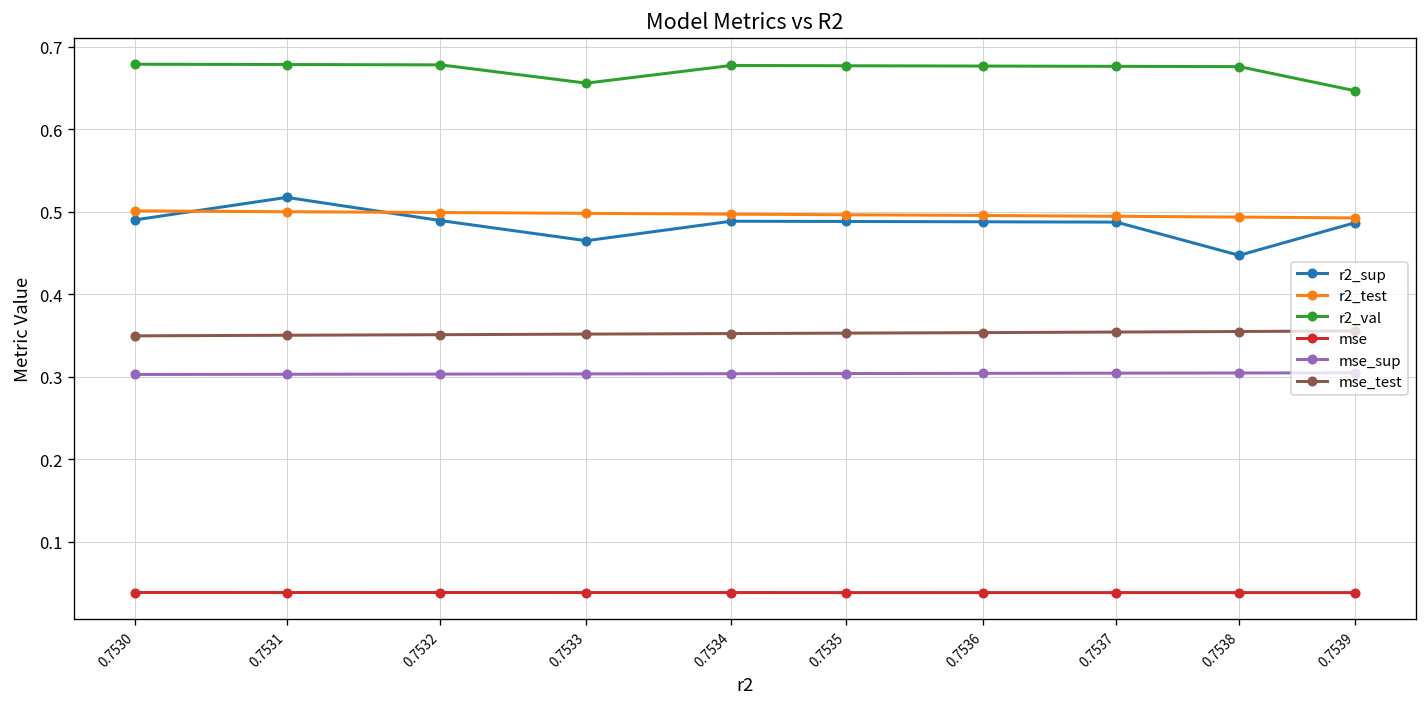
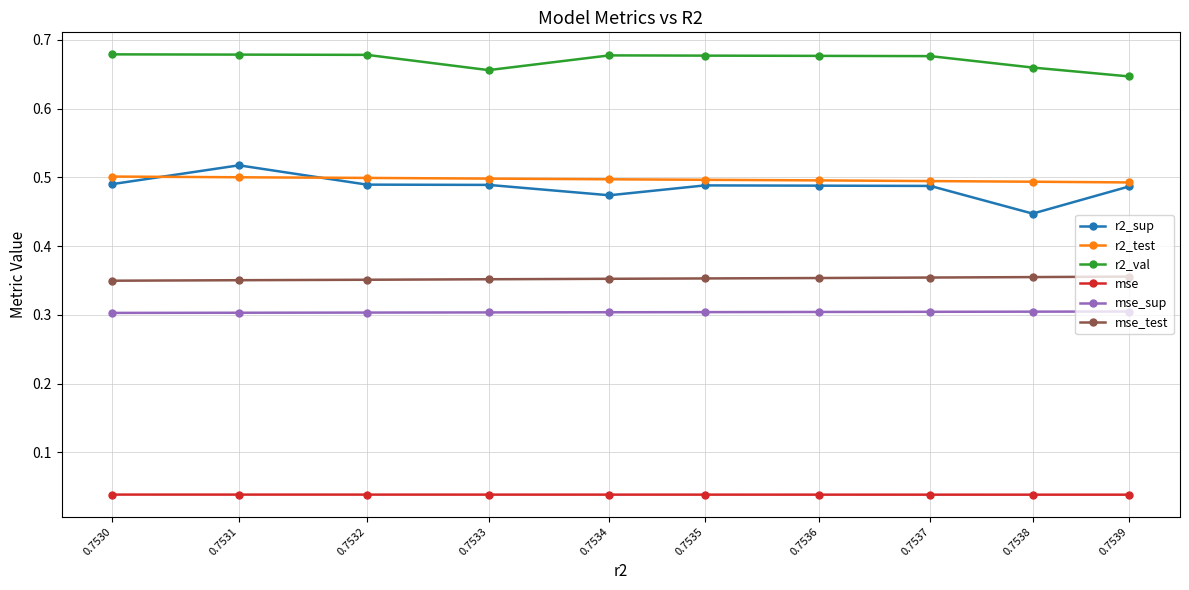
  {
    "r2_sup": {
      "0.7530": 0.49,
      "0.7531": 0.52,
      "0.7532": 0.49,
-     "0.7533": 0.46,
-     "0.7534": 0.49,
+     "0.7533": 0.49,
+     "0.7534": 0.47,
      "0.7535": 0.49,
      "0.7536": 0.49,
      "0.7537": 0.49,
      "0.7538": 0.45,
      "0.7539": 0.49
    },
    "r2_test": {
      "0.7530": 0.50,
      "0.7531": 0.50,
      "0.7532": 0.50,
      "0.7533": 0.50,
      "0.7534": 0.50,
      "0.7535": 0.50,
      "0.7536": 0.50,
      "0.7537": 0.49,
      "0.7538": 0.49,
      "0.7539": 0.49
    },
    "r2_val": {
      "0.7530": 0.68,
      "0.7531": 0.68,
      "0.7532": 0.68,
      "0.7533": 0.66,
      "0.7534": 0.68,
      "0.7535": 0.68,
      "0.7536": 0.68,
      "0.7537": 0.68,
-     "0.7538": 0.68,
+     "0.7538": 0.66,
      "0.7539": 0.65
    },
    "mse": {
      "0.7530": 0.04,
      "0.7531": 0.04,
      "0.7532": 0.04,
      "0.7533": 0.04,
      "0.7534": 0.04,
      "0.7535": 0.04,
      "0.7536": 0.04,
      "0.7537": 0.04,
      "0.7538": 0.04,
      "0.7539": 0.04
    },
    "mse_sup": {
      "0.7530": 0.30,
      "0.7531": 0.30,
      "0.7532": 0.30,
      "0.7533": 0.30,
      "0.7534": 0.30,
      "0.7535": 0.30,
      "0.7536": 0.30,
      "0.7537": 0.30,
      "0.7538": 0.30
    },
    "mse_test": {
      "0.7530": 0.35,
      "0.7531": 0.35,
      "0.7532": 0.35,
      "0.7533": 0.35,
      "0.7534": 0.35,
      "0.7535": 0.35,
      "0.7536": 0.35,
      "0.7537": 0.35,
      "0.7538": 0.35
    }
  }
